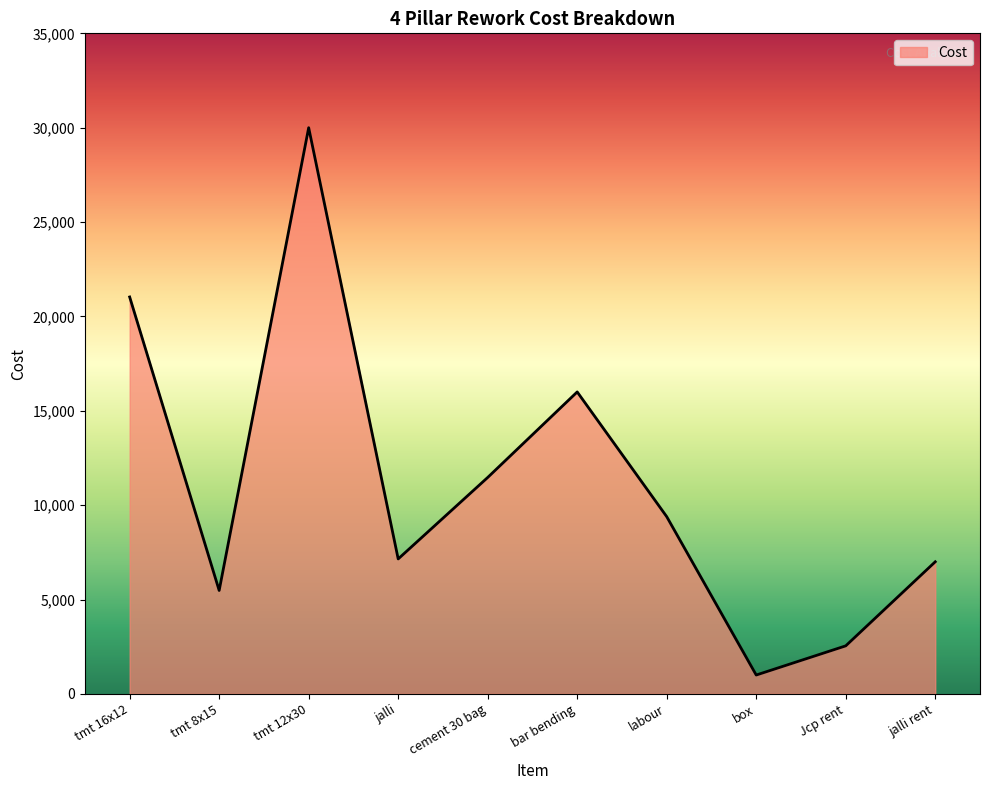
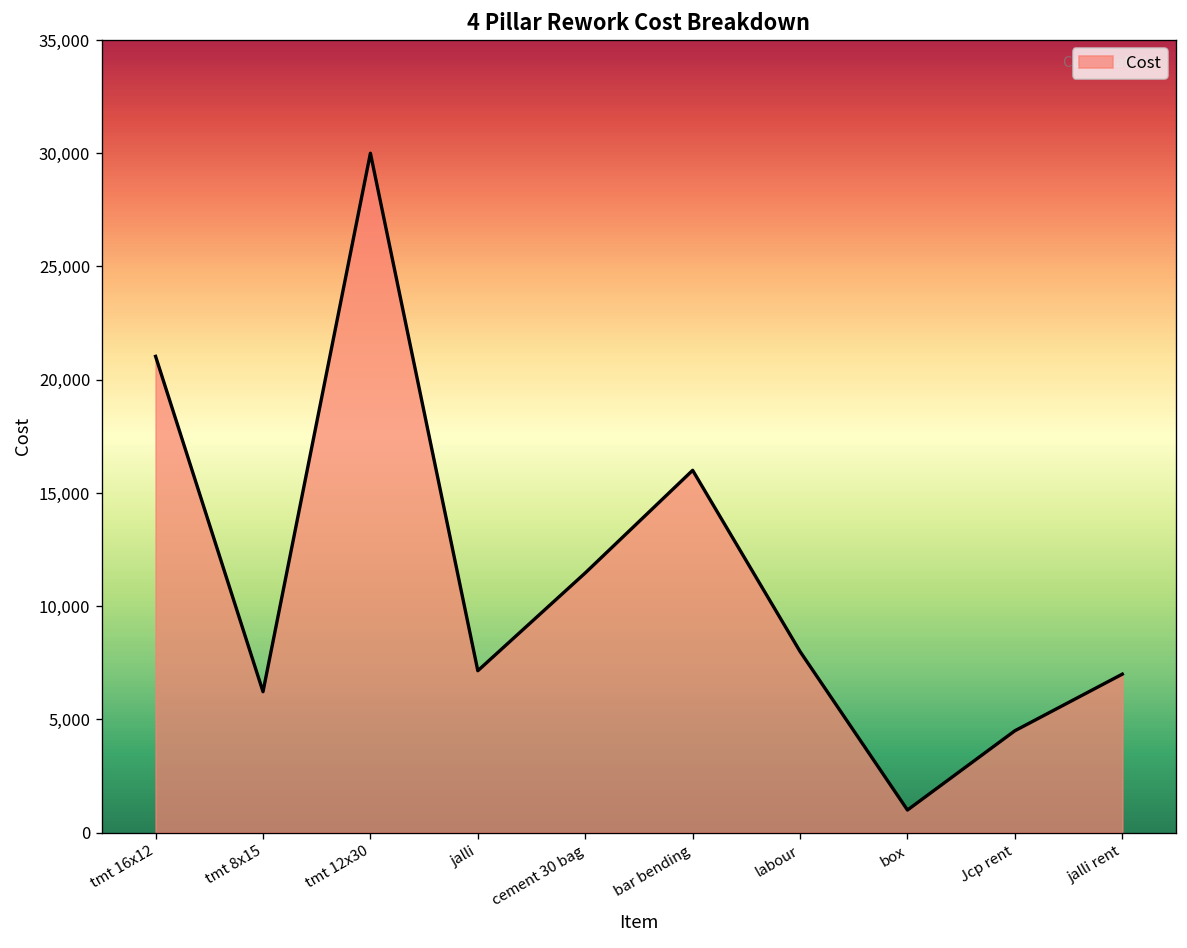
  {
    "tmt 16x12": "21,000",
-   "tmt 8x15": "5,500",
+   "tmt 8x15": "6,200",
    "tmt 12x30": "30,000",
    "jalli": "7,200",
    "cement 30 bag": "11,500",
    "bar bending": "16,000",
-   "labour": "9,400",
+   "labour": "8,000",
    "box": "1,000",
-   "Jcp rent": "2,500",
+   "Jcp rent": "4,500",
    "jalli rent": "7,000"
  }
